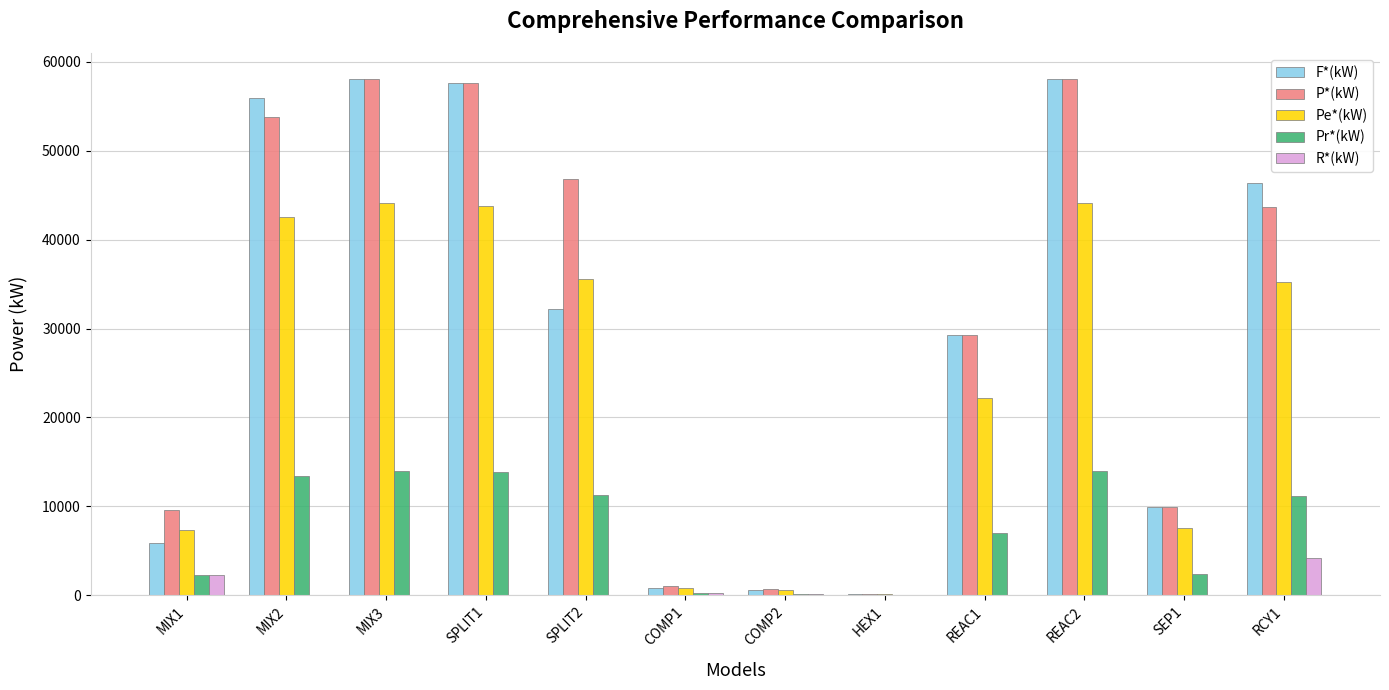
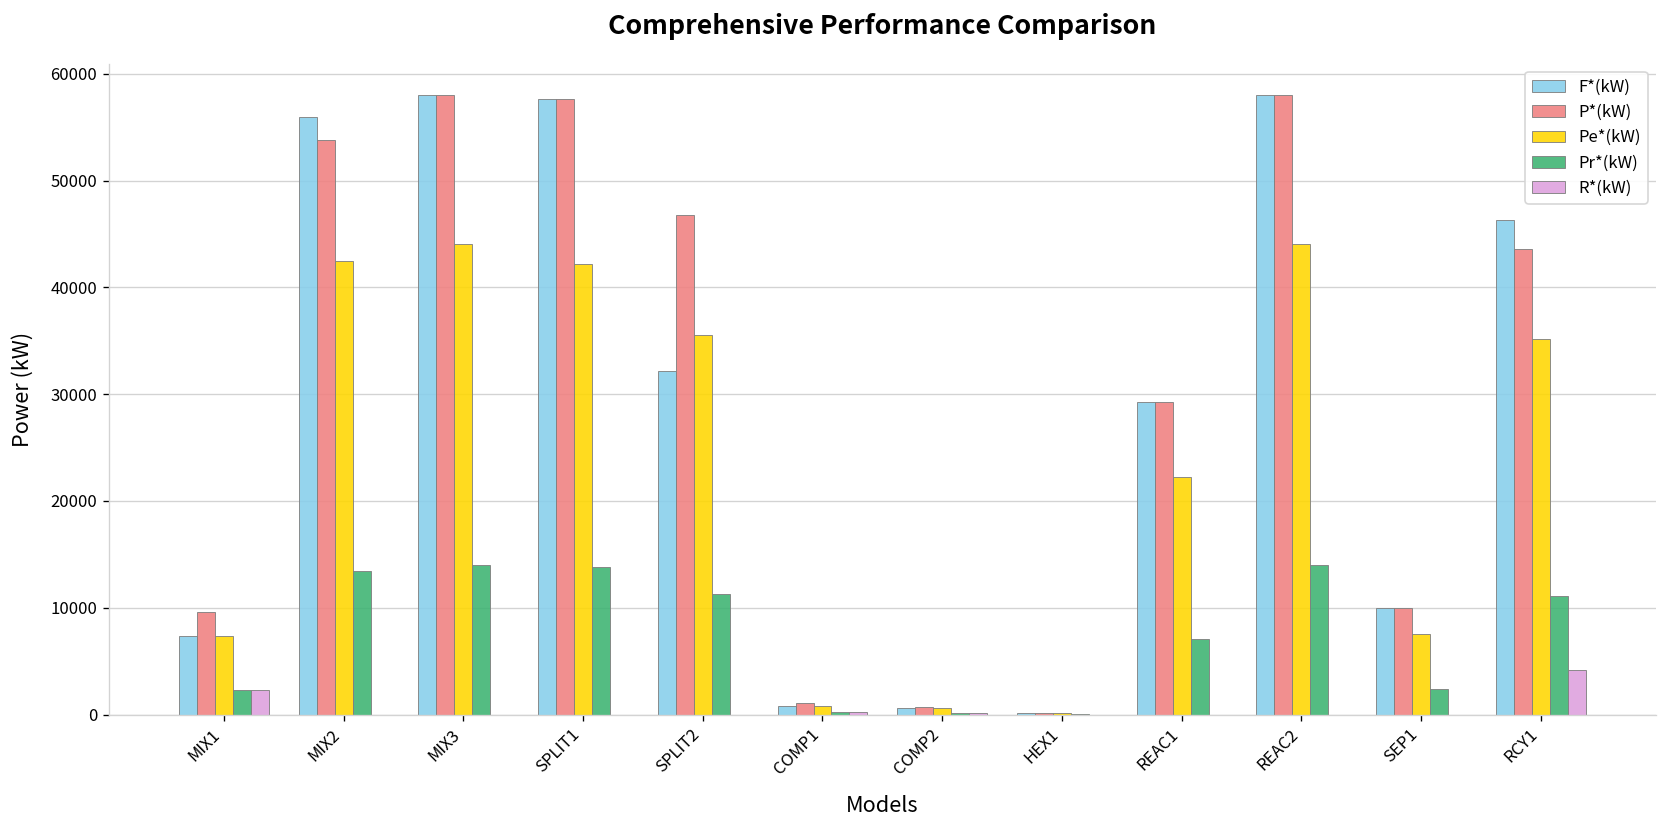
  {
    "F*(kW)": {
-     "MIX1": 6000,
+     "MIX1": 7000,
      "MIX2": 56000,
      "MIX3": 58000,
      "SPLIT1": 58000,
      "SPLIT2": 32000,
      "COMP1": 1000,
      "COMP2": 1000,
      "REAC1": 29000,
      "REAC2": 58000,
      "SEP1": 10000,
      "RCY1": 46000
    },
    "P*(kW)": {
      "MIX1": 10000,
      "MIX2": 54000,
      "MIX3": 58000,
      "SPLIT1": 58000,
      "SPLIT2": 47000,
      "COMP1": 1000,
      "COMP2": 1000,
      "REAC1": 29000,
      "REAC2": 58000,
      "SEP1": 10000,
      "RCY1": 44000
    },
    "Pe*(kW)": {
      "MIX1": 7000,
      "MIX2": 42000,
      "MIX3": 44000,
-     "SPLIT1": 44000,
+     "SPLIT1": 42000,
      "SPLIT2": 36000,
      "COMP1": 1000,
      "COMP2": 1000,
      "REAC1": 22000,
      "REAC2": 44000,
      "SEP1": 8000,
      "RCY1": 35000
    },
    "Pr*(kW)": {
      "MIX1": 2000,
      "MIX2": 13000,
      "MIX3": 14000,
      "SPLIT1": 14000,
      "SPLIT2": 11000,
      "REAC1": 7000,
      "REAC2": 14000,
      "SEP1": 2000,
      "RCY1": 11000
    },
    "R*(kW)": {
      "MIX1": 2000,
      "MIX2": 0,
      "MIX3": 0,
      "SPLIT1": 0,
      "SPLIT2": 0,
      "HEX1": 0,
      "REAC1": 0,
      "REAC2": 0,
      "SEP1": 0,
      "RCY1": 4000
    }
  }
